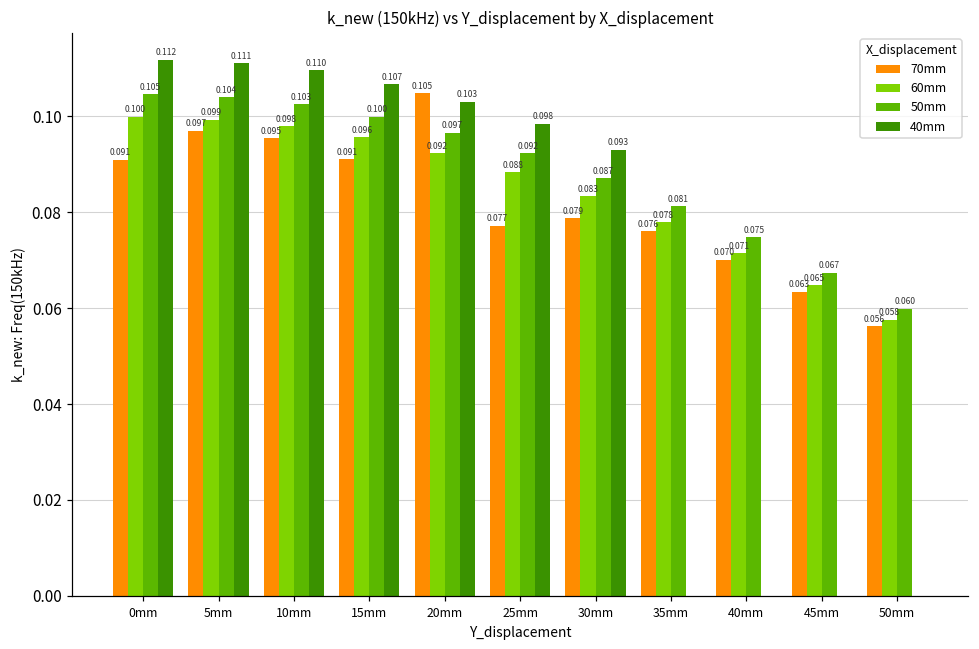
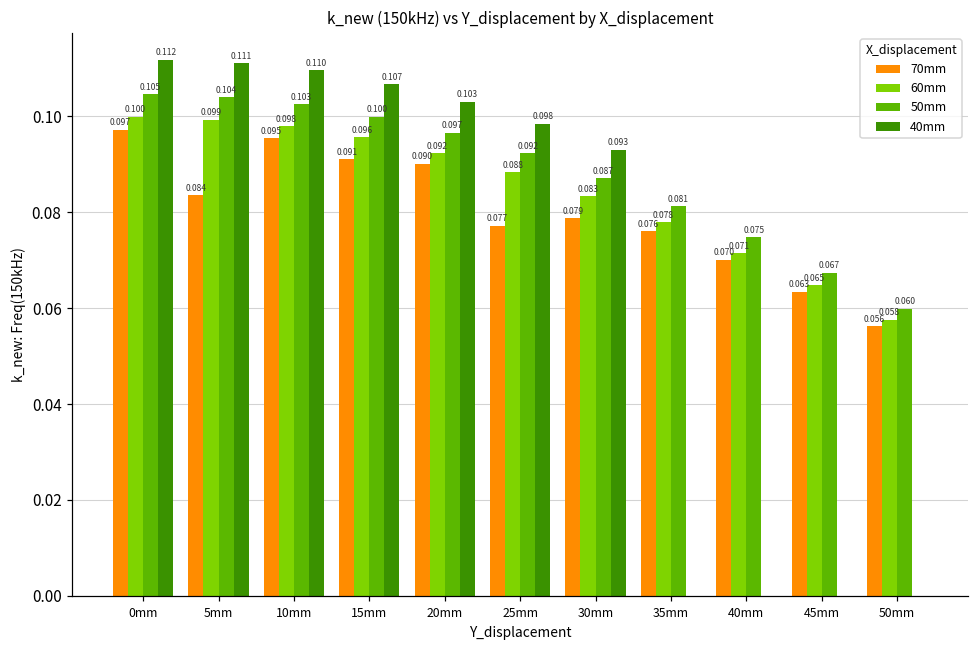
  {
    "70mm": {
-     "0mm": 0.091,
-     "5mm": 0.097,
+     "0mm": 0.097,
+     "5mm": 0.084,
      "10mm": 0.095,
      "15mm": 0.091,
-     "20mm": 0.105,
+     "20mm": 0.090,
      "25mm": 0.077,
      "30mm": 0.079,
      "35mm": 0.076,
      "40mm": 0.070,
      "45mm": 0.063,
      "50mm": 0.056
    }
  }
